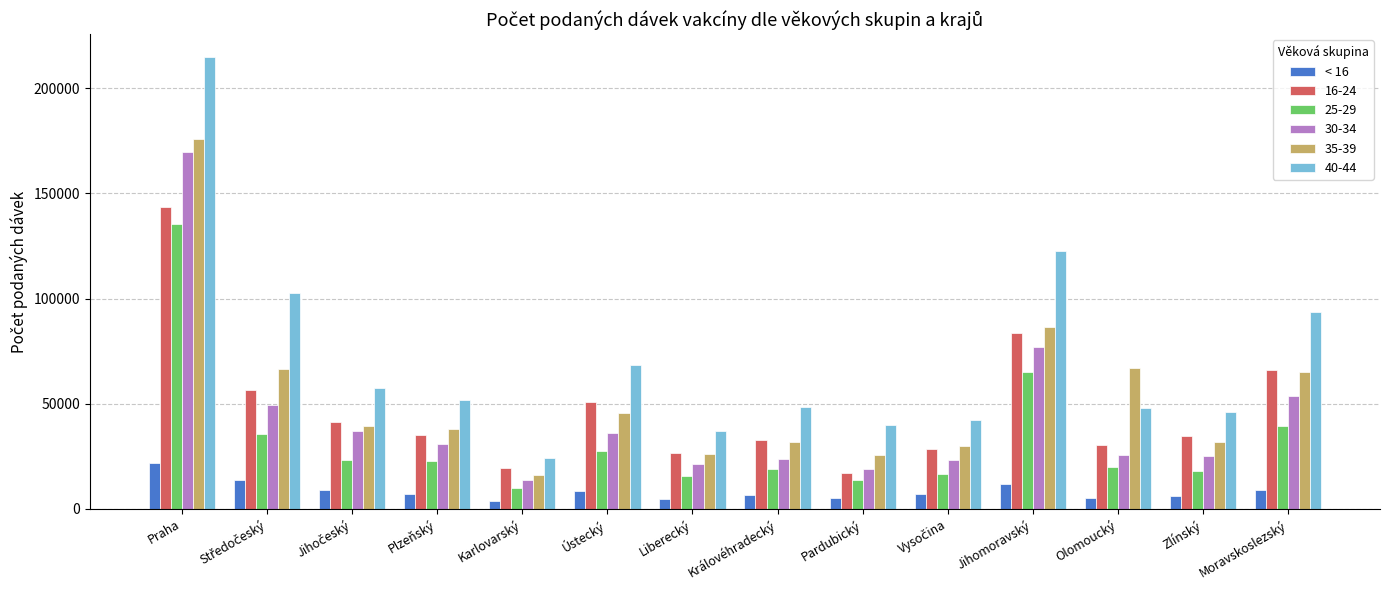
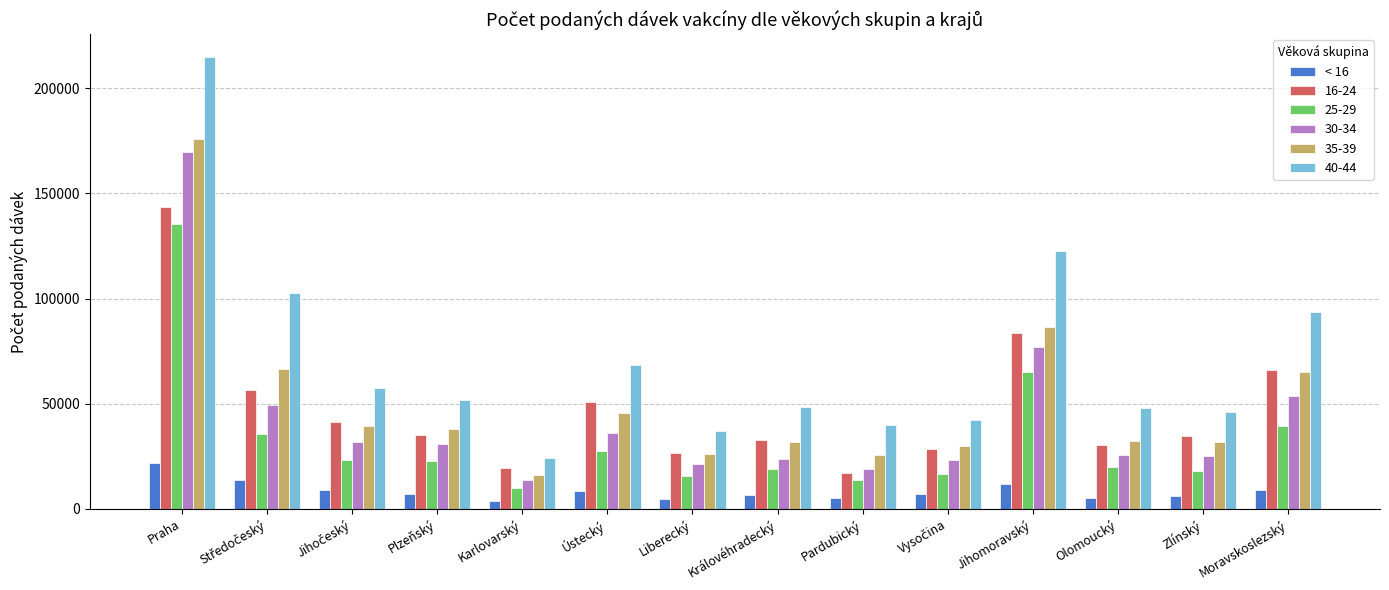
  {
    "< 16": {
      "Praha": 22000,
      "Středočeský": 14000,
      "Jihočeský": 9000,
      "Plzeňský": 7000,
      "Karlovarský": 4000,
      "Ústecký": 8000,
      "Liberecký": 5000,
      "Královéhradecký": 7000,
      "Pardubický": 5000,
      "Vysočina": 7000,
      "Jihomoravský": 12000,
      "Olomoucký": 5000,
      "Zlínský": 6000,
      "Moravskoslezský": 9000
    },
    "16-24": {
      "Praha": 144000,
      "Středočeský": 56000,
      "Jihočeský": 42000,
      "Plzeňský": 35000,
      "Karlovarský": 19000,
      "Ústecký": 51000,
      "Liberecký": 27000,
      "Královéhradecký": 33000,
      "Pardubický": 17000,
      "Vysočina": 28000,
      "Jihomoravský": 83000,
      "Olomoucký": 30000,
      "Zlínský": 35000,
      "Moravskoslezský": 66000
    },
    "25-29": {
      "Praha": 135000,
      "Středočeský": 36000,
      "Jihočeský": 23000,
      "Plzeňský": 23000,
      "Karlovarský": 10000,
      "Ústecký": 28000,
      "Liberecký": 16000,
      "Královéhradecký": 19000,
      "Pardubický": 14000,
      "Vysočina": 17000,
      "Jihomoravský": 65000,
      "Olomoucký": 20000,
      "Zlínský": 18000,
      "Moravskoslezský": 39000
    },
    "30-34": {
      "Praha": 169000,
      "Středočeský": 49000,
-     "Jihočeský": 37000,
+     "Jihočeský": 32000,
      "Plzeňský": 31000,
      "Karlovarský": 14000,
      "Ústecký": 36000,
      "Liberecký": 21000,
      "Královéhradecký": 24000,
      "Pardubický": 19000,
      "Vysočina": 23000,
      "Jihomoravský": 77000,
      "Olomoucký": 26000,
      "Zlínský": 25000,
      "Moravskoslezský": 54000
    },
    "35-39": {
      "Praha": 176000,
      "Středočeský": 66000,
      "Jihočeský": 39000,
      "Plzeňský": 38000,
      "Karlovarský": 16000,
      "Ústecký": 46000,
      "Liberecký": 26000,
      "Královéhradecký": 32000,
      "Pardubický": 26000,
      "Vysočina": 30000,
      "Jihomoravský": 86000,
-     "Olomoucký": 67000,
+     "Olomoucký": 32000,
      "Zlínský": 32000,
      "Moravskoslezský": 65000
    },
    "40-44": {
      "Praha": 215000,
      "Středočeský": 103000,
      "Jihočeský": 58000,
      "Plzeňský": 52000,
      "Karlovarský": 24000,
      "Ústecký": 68000,
      "Liberecký": 37000,
      "Královéhradecký": 48000,
      "Pardubický": 40000,
      "Vysočina": 42000,
      "Jihomoravský": 123000,
      "Olomoucký": 48000,
      "Zlínský": 46000,
      "Moravskoslezský": 94000
    }
  }
